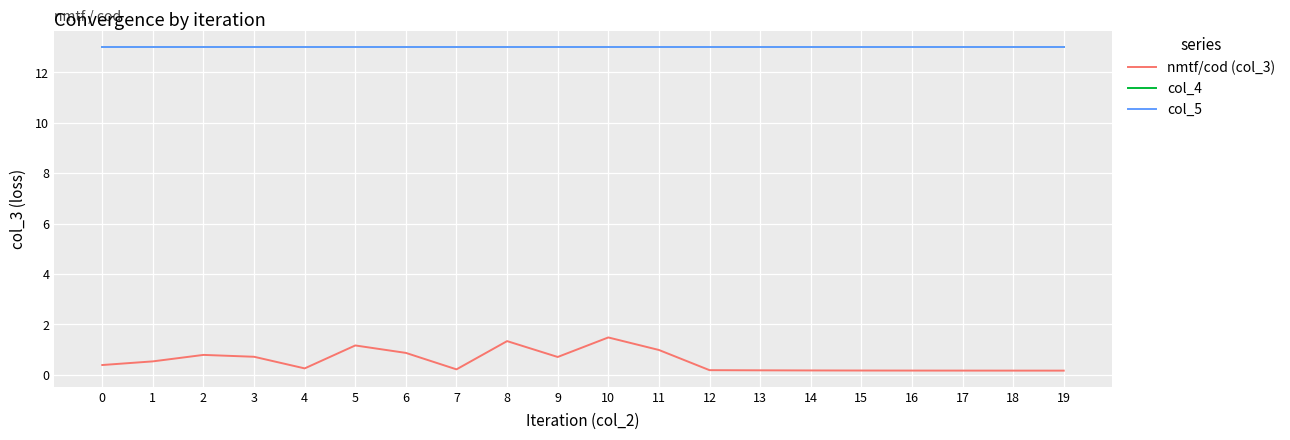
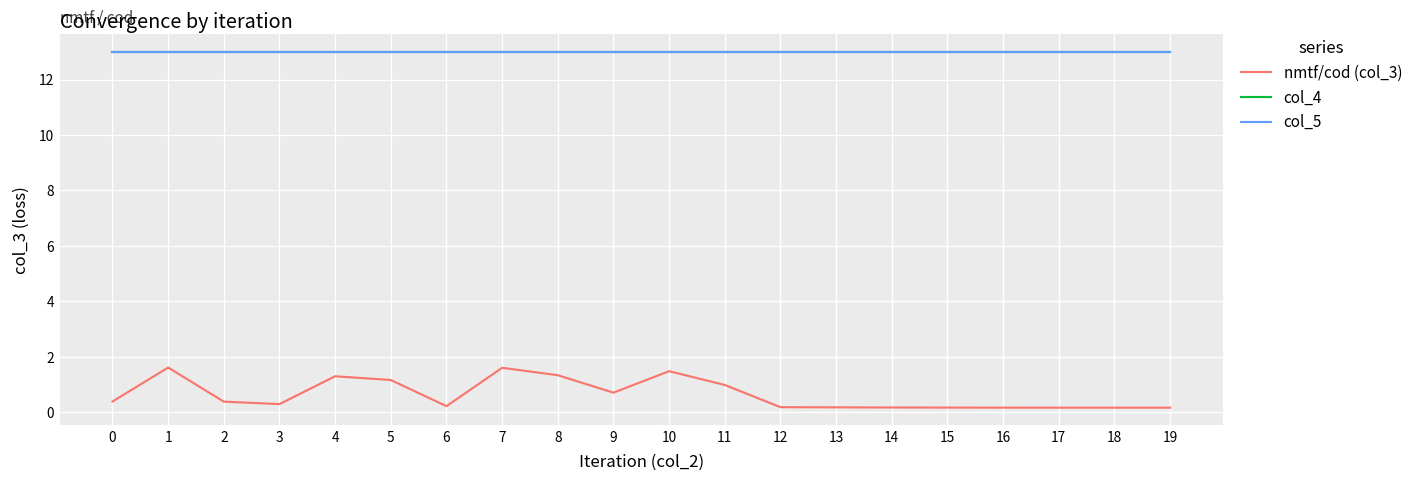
  {
    "nmtf/cod (col_3)": {
      "0": 0.4,
-     "1": 0.5,
-     "2": 0.8,
-     "3": 0.7,
-     "4": 0.3,
+     "1": 1.6,
+     "2": 0.4,
+     "3": 0.3,
+     "4": 1.3,
      "5": 1.2,
-     "6": 0.9,
-     "7": 0.2,
+     "6": 0.2,
+     "7": 1.6,
      "8": 1.3,
      "9": 0.7,
      "10": 1.5,
      "11": 1.0,
      "12": 0.2,
      "13": 0.2,
      "14": 0.2,
      "15": 0.2,
      "16": 0.2,
      "17": 0.2,
      "18": 0.2,
      "19": 0.2
    },
    "col_5": {
      "0": 13.0,
      "1": 13.0,
      "2": 13.0,
      "3": 13.0,
      "4": 13.0,
      "5": 13.0,
      "6": 13.0,
      "7": 13.0,
      "8": 13.0,
      "9": 13.0,
      "10": 13.0,
      "11": 13.0,
      "12": 13.0,
      "13": 13.0,
      "14": 13.0,
      "15": 13.0,
      "16": 13.0,
      "17": 13.0,
      "18": 13.0,
      "19": 13.0
    }
  }
